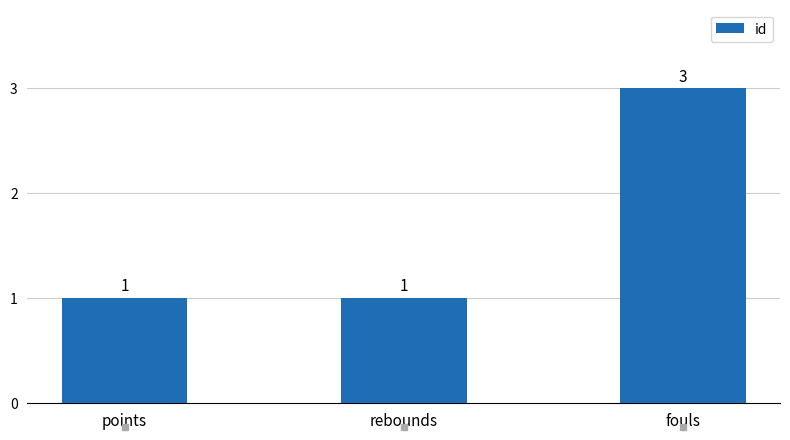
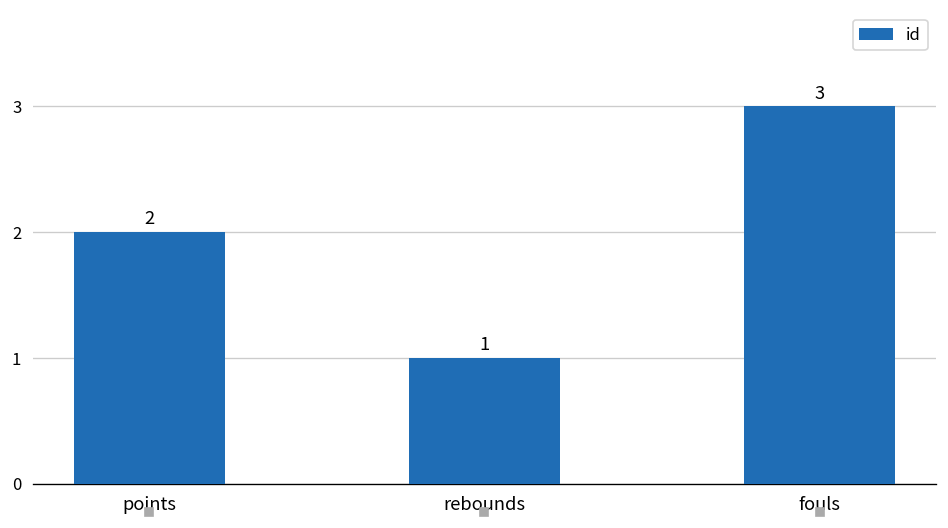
  {
-   "points": 1,
+   "points": 2,
    "rebounds": 1,
    "fouls": 3
  }
